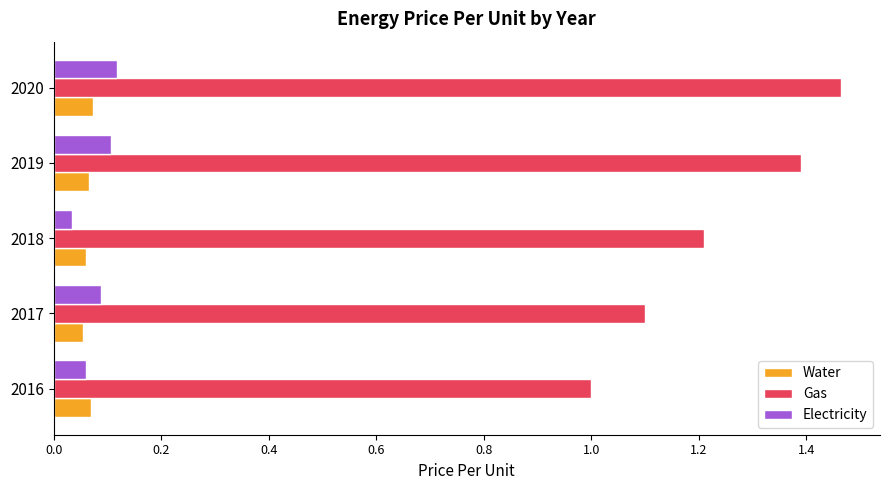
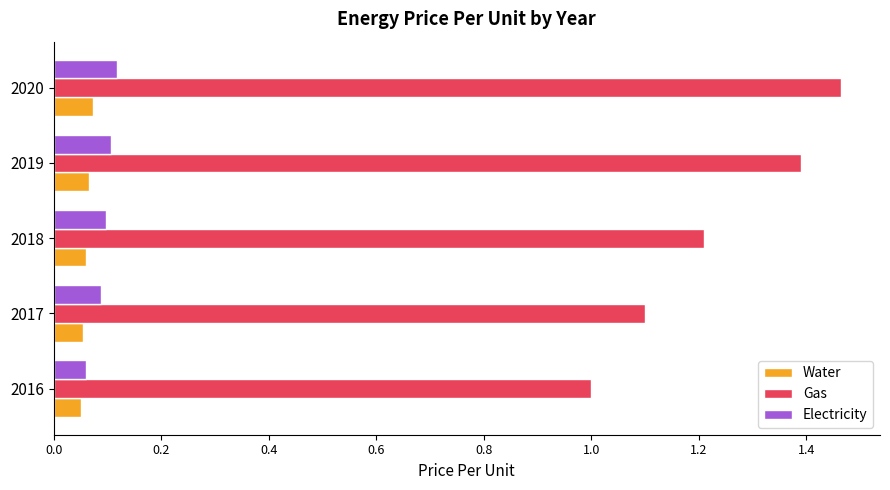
  {
    "Water": {
      "2020": 0.07,
      "2019": 0.07,
      "2018": 0.06,
      "2017": 0.06,
-     "2016": 0.07
+     "2016": 0.05
    },
    "Gas": {
      "2020": 1.46,
      "2019": 1.39,
      "2018": 1.21,
      "2017": 1.10,
      "2016": 1.00
    },
    "Electricity": {
      "2020": 0.12,
      "2019": 0.11,
-     "2018": 0.03,
+     "2018": 0.10,
      "2017": 0.09,
      "2016": 0.06
    }
  }
